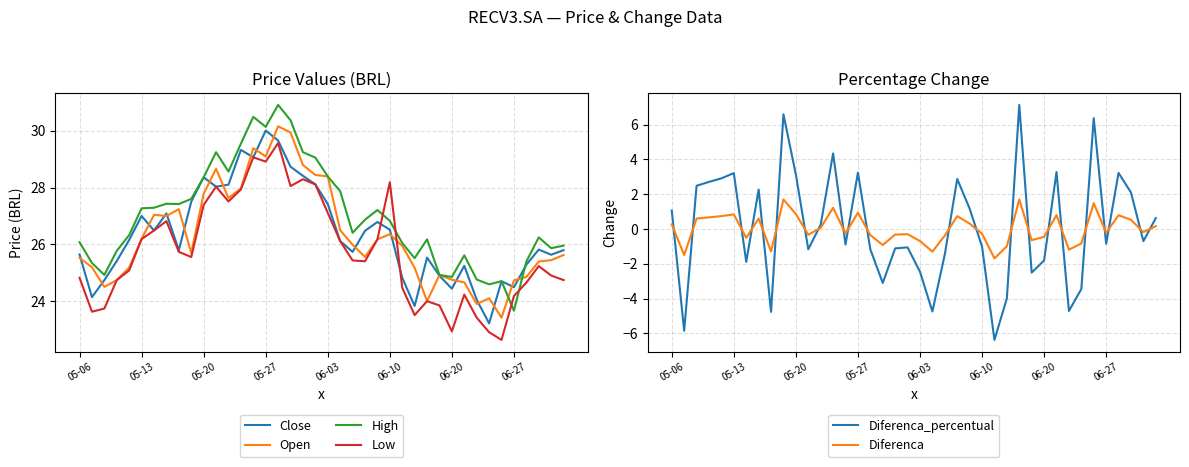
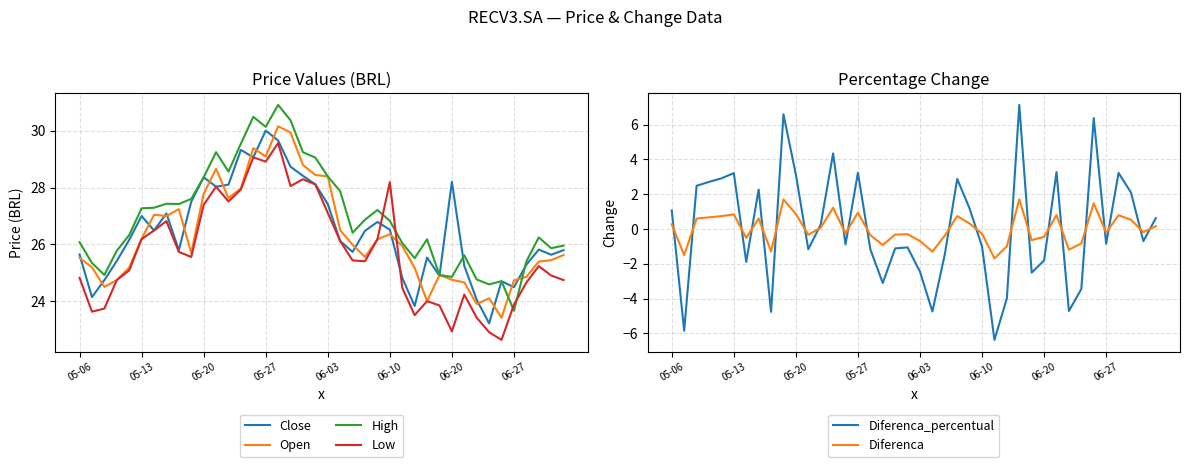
  {
    "Price Values (BRL)": {
      "Close": {
        "05-06": 25.6,
        "05-13": 27.0,
        "05-27": 30.0,
        "06-03": 27.4,
        "06-10": 26.5,
-       "06-20": 24.5,
+       "06-20": 28.2,
        "06-27": 24.5
      },
      "Open": {
        "05-06": 25.5,
        "05-20": 27.8,
        "05-27": 29.1,
        "06-10": 26.4,
        "06-20": 24.8,
        "06-27": 24.7
      },
      "High": {
        "05-06": 26.1,
        "05-13": 27.3,
        "05-27": 30.1,
        "06-10": 26.8,
        "06-20": 24.9,
        "06-27": 23.7
      },
      "Low": {
        "05-06": 24.8,
        "05-20": 27.4,
        "05-27": 28.9,
        "06-03": 27.1,
        "06-10": 28.2,
        "06-20": 23.0,
-       "06-27": 24.2
+       "06-27": 23.9
      }
    },
    "Percentage Change": {
      "Diferenca_percentual": {
        "05-06": 1.1,
        "05-13": 3.2,
        "05-20": 3.1,
        "05-27": 3.2,
        "06-03": -2.5,
        "06-10": -1.0,
        "06-20": -1.8,
        "06-27": -0.8
      },
      "Diferenca": {
        "05-06": 0.3,
        "05-13": 0.8,
        "05-20": 0.9,
        "05-27": 0.9,
        "06-03": -0.7,
        "06-10": -0.3,
        "06-20": -0.4,
        "06-27": -0.2
      }
    }
  }
